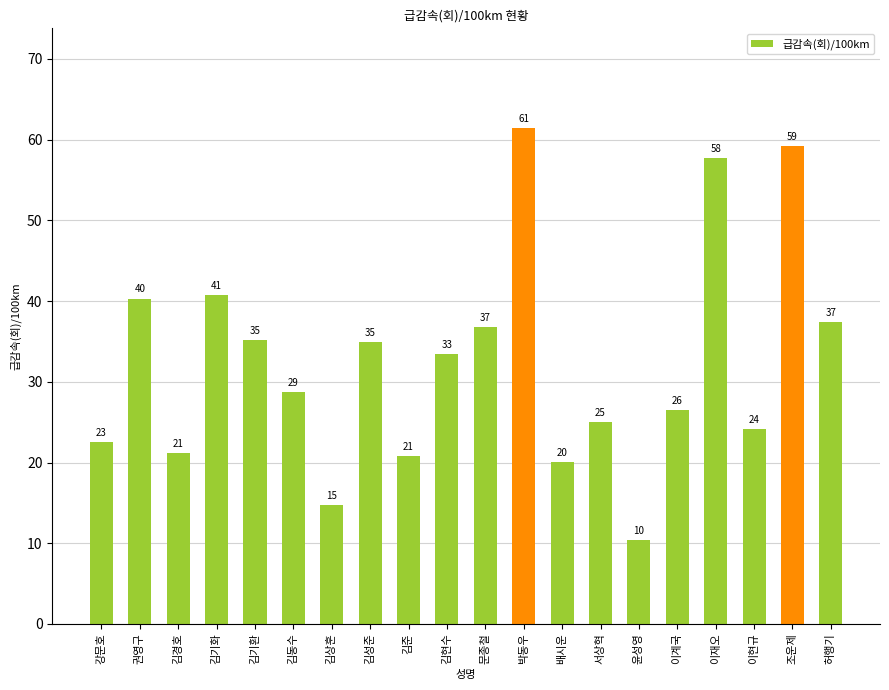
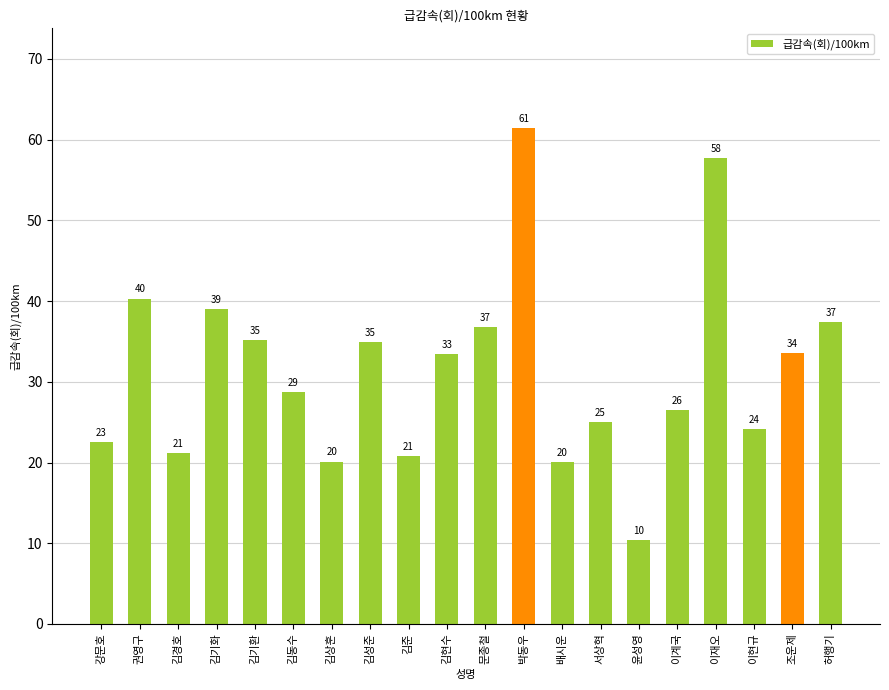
  {
    "강문호": 23,
    "권영구": 40,
    "김경호": 21,
-   "김기화": 41,
+   "김기화": 39,
    "김기환": 35,
    "김동수": 29,
-   "김상훈": 15,
+   "김상훈": 20,
    "김성준": 35,
    "김준": 21,
    "김현수": 33,
    "문종철": 37,
    "박동우": 61,
    "배시운": 20,
    "서상혁": 25,
    "윤성영": 10,
    "이계국": 26,
    "이재오": 58,
    "이현규": 24,
-   "조운제": 59,
+   "조운제": 34,
    "허행기": 37
  }
